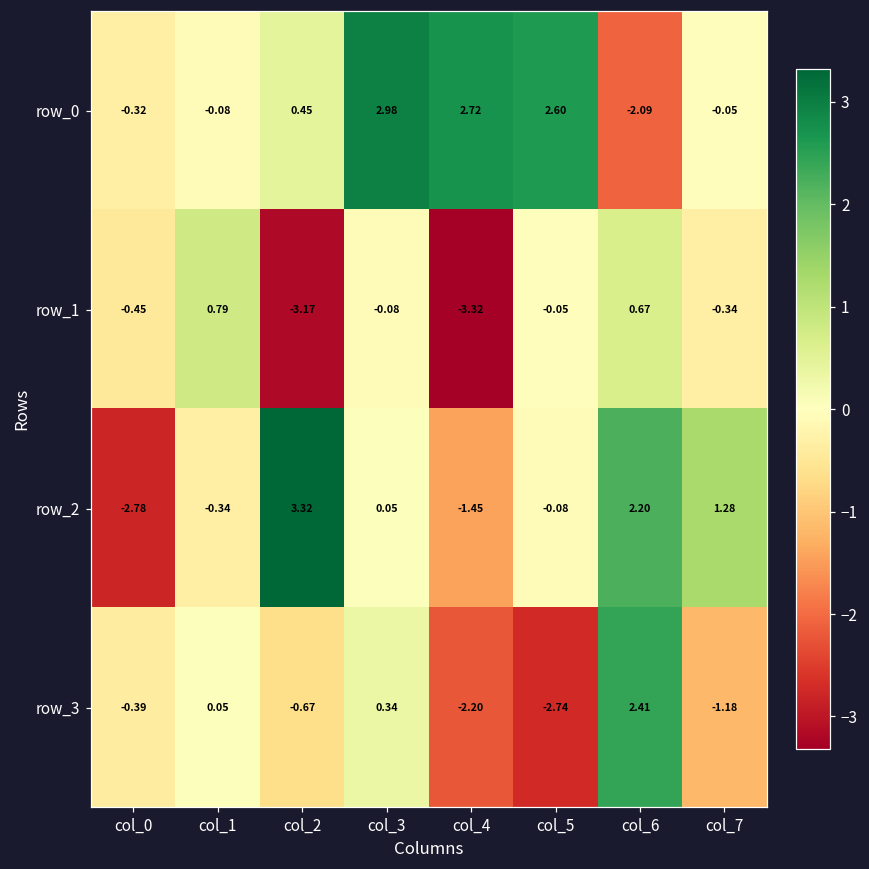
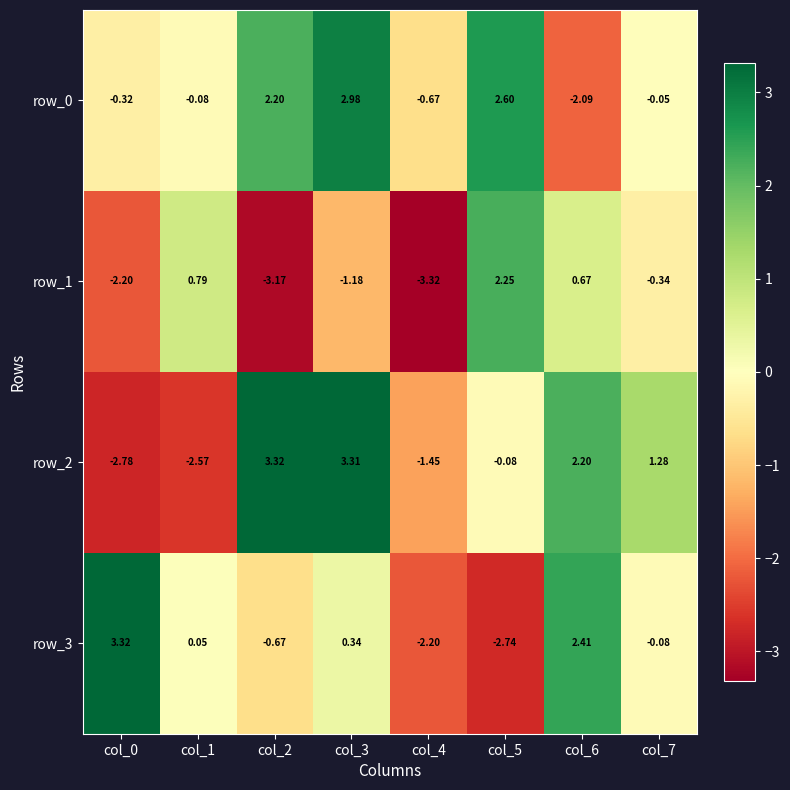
  {
    "row_0": {
      "col_0": -0.32,
      "col_1": -0.08,
-     "col_2": 0.45,
+     "col_2": 2.20,
      "col_3": 2.98,
-     "col_4": 2.72,
+     "col_4": -0.67,
      "col_5": 2.60,
      "col_6": -2.09,
      "col_7": -0.05
    },
    "row_1": {
-     "col_0": -0.45,
+     "col_0": -2.20,
      "col_1": 0.79,
      "col_2": -3.17,
-     "col_3": -0.08,
+     "col_3": -1.18,
      "col_4": -3.32,
-     "col_5": -0.05,
+     "col_5": 2.25,
      "col_6": 0.67,
      "col_7": -0.34
    },
    "row_2": {
      "col_0": -2.78,
-     "col_1": -0.34,
+     "col_1": -2.57,
      "col_2": 3.32,
-     "col_3": 0.05,
+     "col_3": 3.31,
      "col_4": -1.45,
      "col_5": -0.08,
      "col_6": 2.20,
      "col_7": 1.28
    },
    "row_3": {
-     "col_0": -0.39,
+     "col_0": 3.32,
      "col_1": 0.05,
      "col_2": -0.67,
      "col_3": 0.34,
      "col_4": -2.20,
      "col_5": -2.74,
      "col_6": 2.41,
-     "col_7": -1.18
+     "col_7": -0.08
    }
  }
